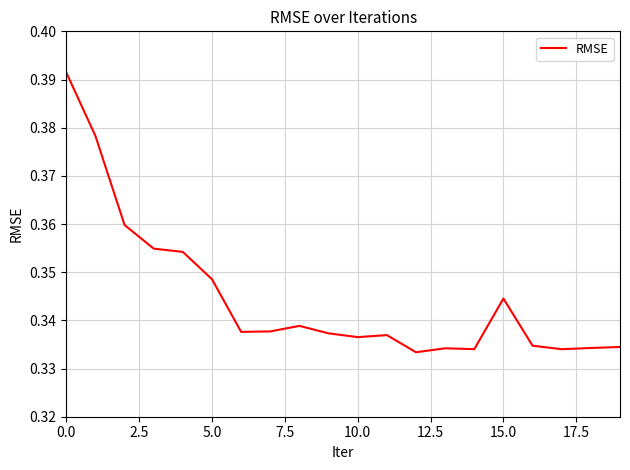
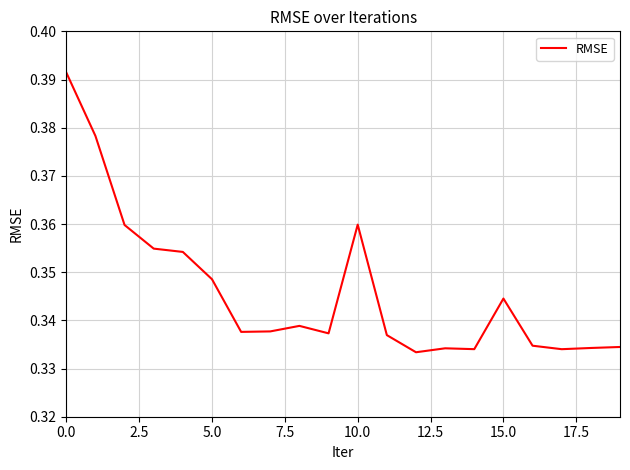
  {
    "0.0": 0.391,
    "5.0": 0.349,
-   "10.0": 0.337,
+   "10.0": 0.360,
    "15.0": 0.345
  }
